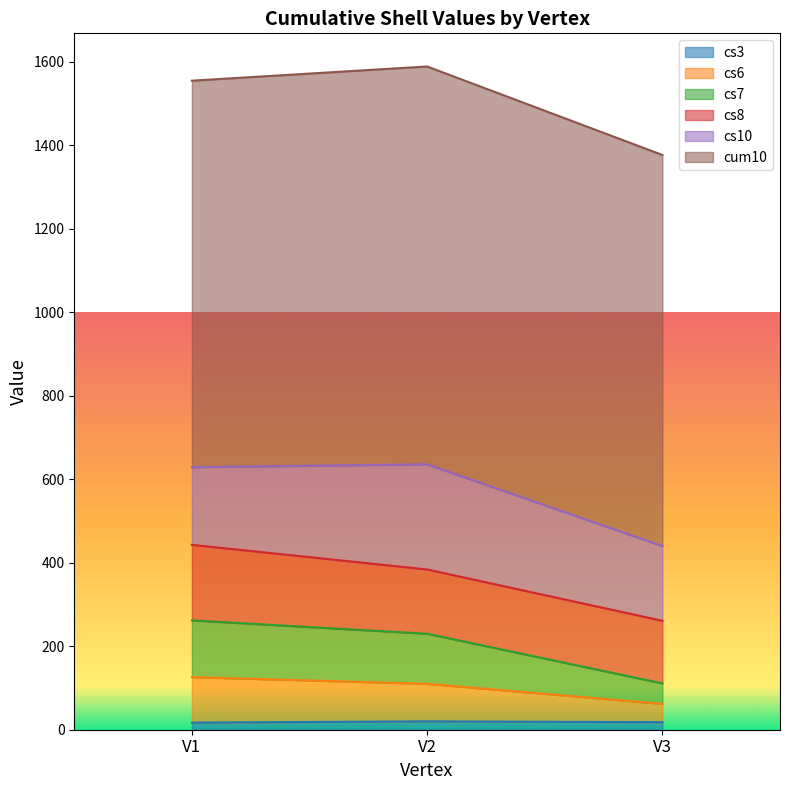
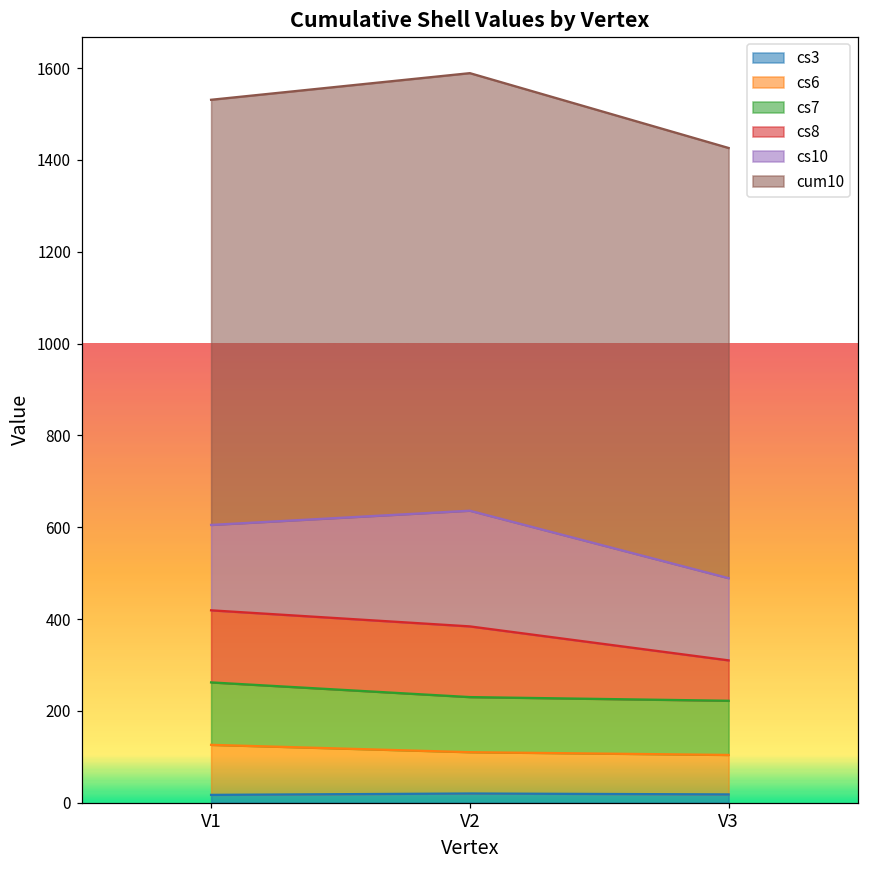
  {
    "cs3": {
      "V1": 20,
      "V2": 20,
      "V3": 20
    },
    "cs6": {
      "V1": 110,
      "V2": 90,
-     "V3": 40
+     "V3": 90
    },
    "cs7": {
      "V1": 140,
      "V2": 120,
-     "V3": 50
+     "V3": 120
    },
    "cs8": {
-     "V1": 180,
+     "V1": 160,
      "V2": 150,
-     "V3": 150
+     "V3": 90
    },
    "cs10": {
      "V1": 190,
      "V2": 250,
      "V3": 180
    },
    "cum10": {
      "V1": 930,
      "V2": 950,
      "V3": 940
    }
  }
